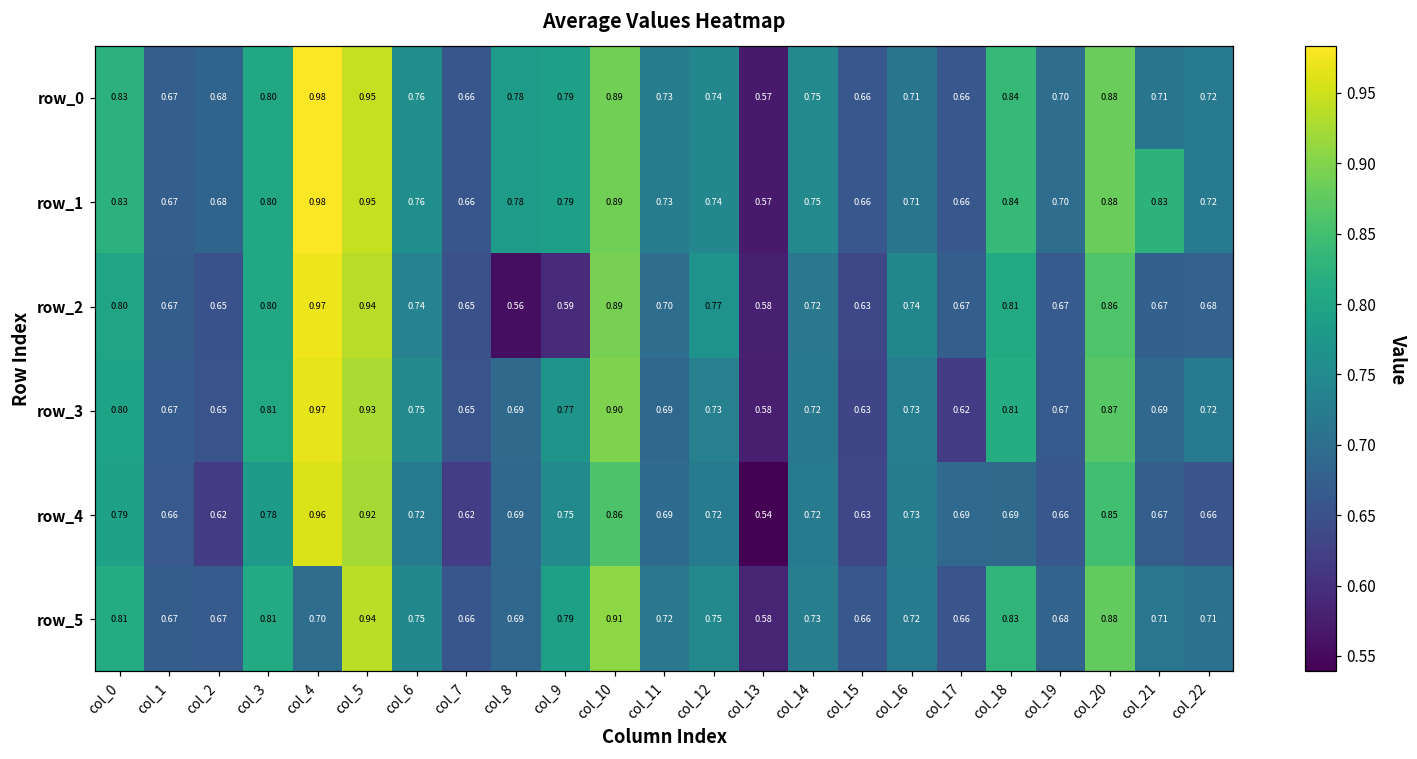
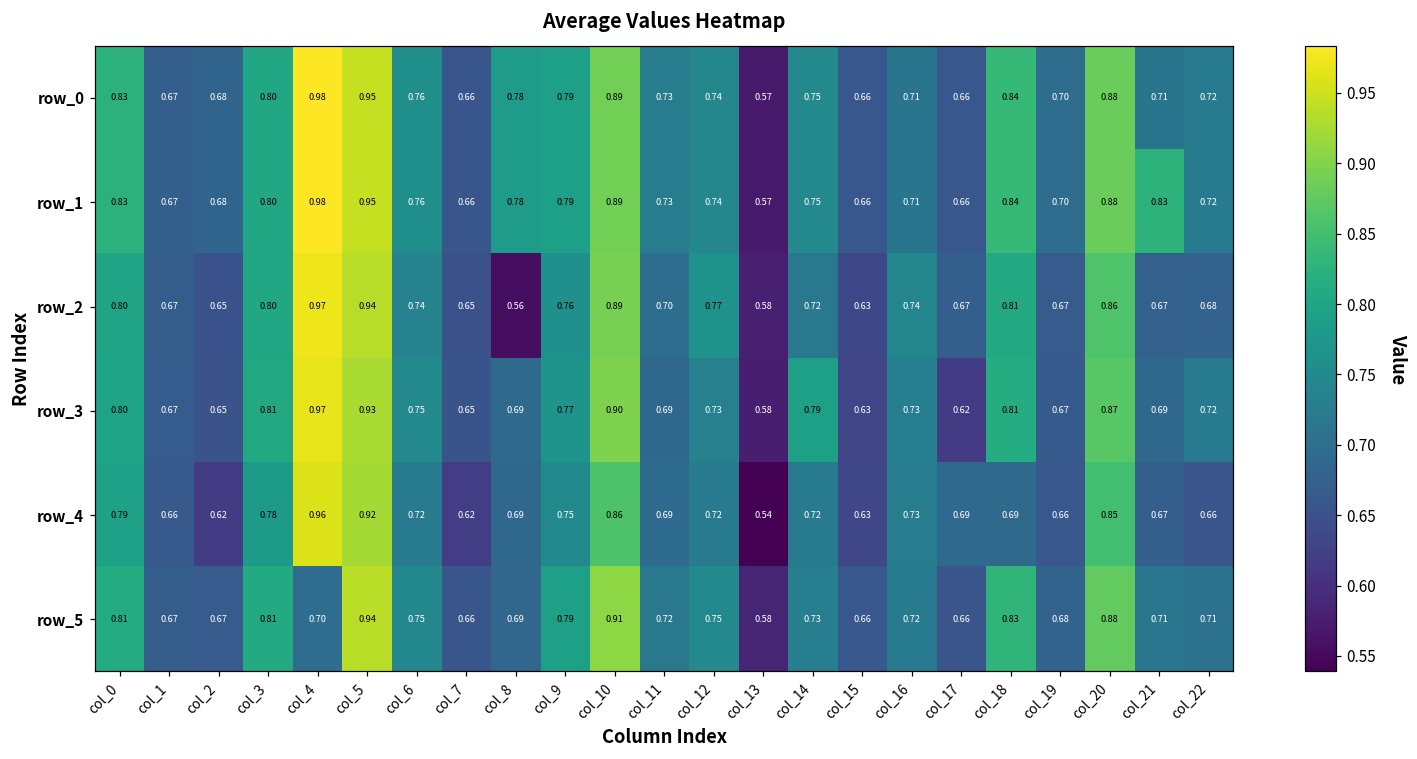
  {
    "row_0": {
      "col_0": 0.83,
      "col_1": 0.67,
      "col_2": 0.68,
      "col_3": 0.80,
      "col_4": 0.98,
      "col_5": 0.95,
      "col_6": 0.76,
      "col_7": 0.66,
      "col_8": 0.78,
      "col_9": 0.79,
      "col_10": 0.89,
      "col_11": 0.73,
      "col_12": 0.74,
      "col_13": 0.57,
      "col_14": 0.75,
      "col_15": 0.66,
      "col_16": 0.71,
      "col_17": 0.66,
      "col_18": 0.84,
      "col_19": 0.70,
      "col_20": 0.88,
      "col_21": 0.71,
      "col_22": 0.72
    },
    "row_1": {
      "col_0": 0.83,
      "col_1": 0.67,
      "col_2": 0.68,
      "col_3": 0.80,
      "col_4": 0.98,
      "col_5": 0.95,
      "col_6": 0.76,
      "col_7": 0.66,
      "col_8": 0.78,
      "col_9": 0.79,
      "col_10": 0.89,
      "col_11": 0.73,
      "col_12": 0.74,
      "col_13": 0.57,
      "col_14": 0.75,
      "col_15": 0.66,
      "col_16": 0.71,
      "col_17": 0.66,
      "col_18": 0.84,
      "col_19": 0.70,
      "col_20": 0.88,
      "col_21": 0.83,
      "col_22": 0.72
    },
    "row_2": {
      "col_0": 0.80,
      "col_1": 0.67,
      "col_2": 0.65,
      "col_3": 0.80,
      "col_4": 0.97,
      "col_5": 0.94,
      "col_6": 0.74,
      "col_7": 0.65,
      "col_8": 0.56,
-     "col_9": 0.59,
+     "col_9": 0.76,
      "col_10": 0.89,
      "col_11": 0.70,
      "col_12": 0.77,
      "col_13": 0.58,
      "col_14": 0.72,
      "col_15": 0.63,
      "col_16": 0.74,
      "col_17": 0.67,
      "col_18": 0.81,
      "col_19": 0.67,
      "col_20": 0.86,
      "col_21": 0.67,
      "col_22": 0.68
    },
    "row_3": {
      "col_0": 0.80,
      "col_1": 0.67,
      "col_2": 0.65,
      "col_3": 0.81,
      "col_4": 0.97,
      "col_5": 0.93,
      "col_6": 0.75,
      "col_7": 0.65,
      "col_8": 0.69,
      "col_9": 0.77,
      "col_10": 0.90,
      "col_11": 0.69,
      "col_12": 0.73,
      "col_13": 0.58,
-     "col_14": 0.72,
+     "col_14": 0.79,
      "col_15": 0.63,
      "col_16": 0.73,
      "col_17": 0.62,
      "col_18": 0.81,
      "col_19": 0.67,
      "col_20": 0.87,
      "col_21": 0.69,
      "col_22": 0.72
    },
    "row_4": {
      "col_0": 0.79,
      "col_1": 0.66,
      "col_2": 0.62,
      "col_3": 0.78,
      "col_4": 0.96,
      "col_5": 0.92,
      "col_6": 0.72,
      "col_7": 0.62,
      "col_8": 0.69,
      "col_9": 0.75,
      "col_10": 0.86,
      "col_11": 0.69,
      "col_12": 0.72,
      "col_13": 0.54,
      "col_14": 0.72,
      "col_15": 0.63,
      "col_16": 0.73,
      "col_17": 0.69,
      "col_18": 0.69,
      "col_19": 0.66,
      "col_20": 0.85,
      "col_21": 0.67,
      "col_22": 0.66
    },
    "row_5": {
      "col_0": 0.81,
      "col_1": 0.67,
      "col_2": 0.67,
      "col_3": 0.81,
      "col_4": 0.70,
      "col_5": 0.94,
      "col_6": 0.75,
      "col_7": 0.66,
      "col_8": 0.69,
      "col_9": 0.79,
      "col_10": 0.91,
      "col_11": 0.72,
      "col_12": 0.75,
      "col_13": 0.58,
      "col_14": 0.73,
      "col_15": 0.66,
      "col_16": 0.72,
      "col_17": 0.66,
      "col_18": 0.83,
      "col_19": 0.68,
      "col_20": 0.88,
      "col_21": 0.71,
      "col_22": 0.71
    }
  }
